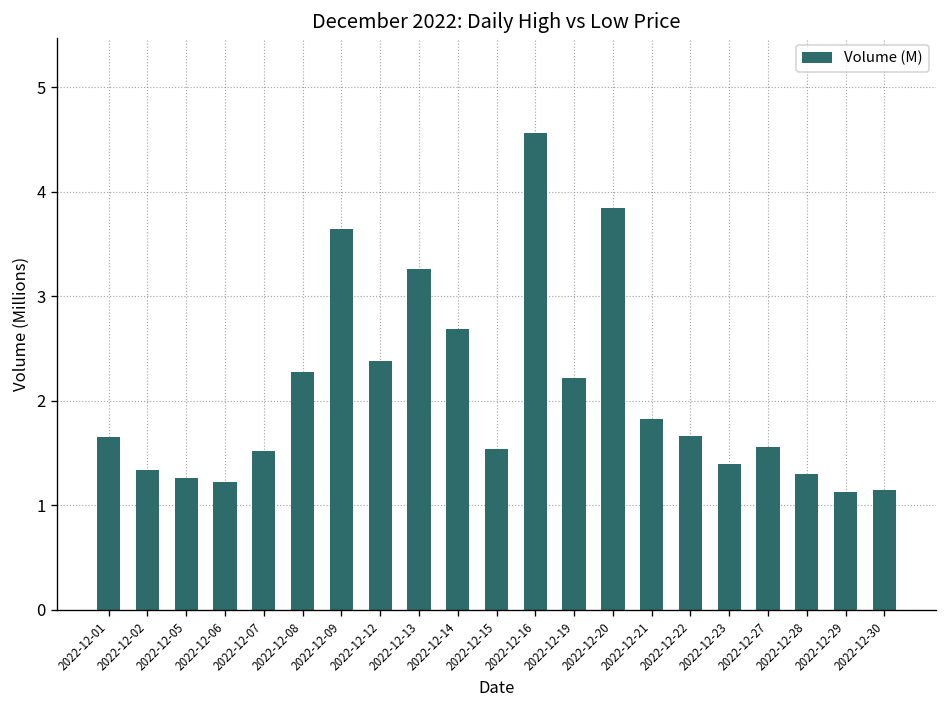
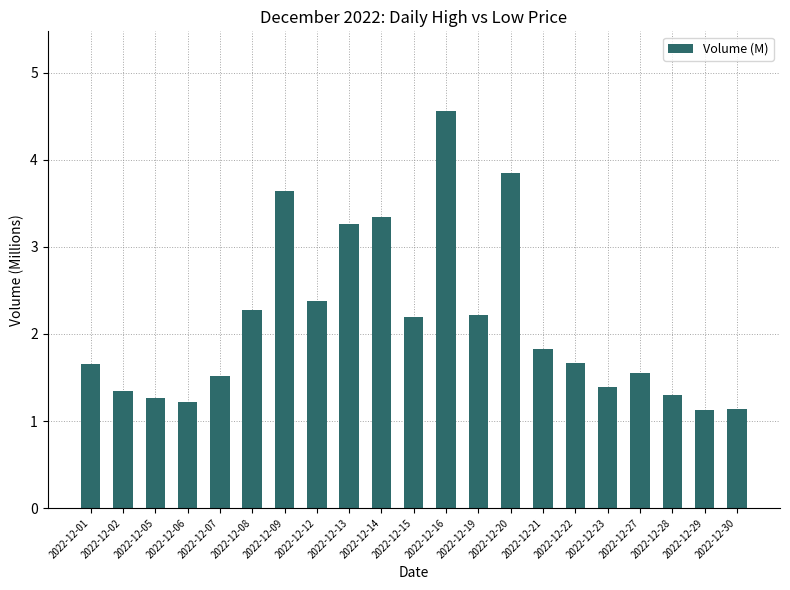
  {
    "2022-12-01": 1.7,
    "2022-12-02": 1.3,
    "2022-12-05": 1.3,
    "2022-12-06": 1.2,
    "2022-12-07": 1.5,
    "2022-12-08": 2.3,
    "2022-12-09": 3.6,
    "2022-12-12": 2.4,
    "2022-12-13": 3.3,
-   "2022-12-14": 2.7,
-   "2022-12-15": 1.5,
+   "2022-12-14": 3.3,
+   "2022-12-15": 2.2,
    "2022-12-16": 4.6,
    "2022-12-19": 2.2,
    "2022-12-20": 3.8,
    "2022-12-21": 1.8,
    "2022-12-22": 1.7,
    "2022-12-23": 1.4,
    "2022-12-27": 1.6,
    "2022-12-28": 1.3,
    "2022-12-29": 1.1,
    "2022-12-30": 1.1
  }
